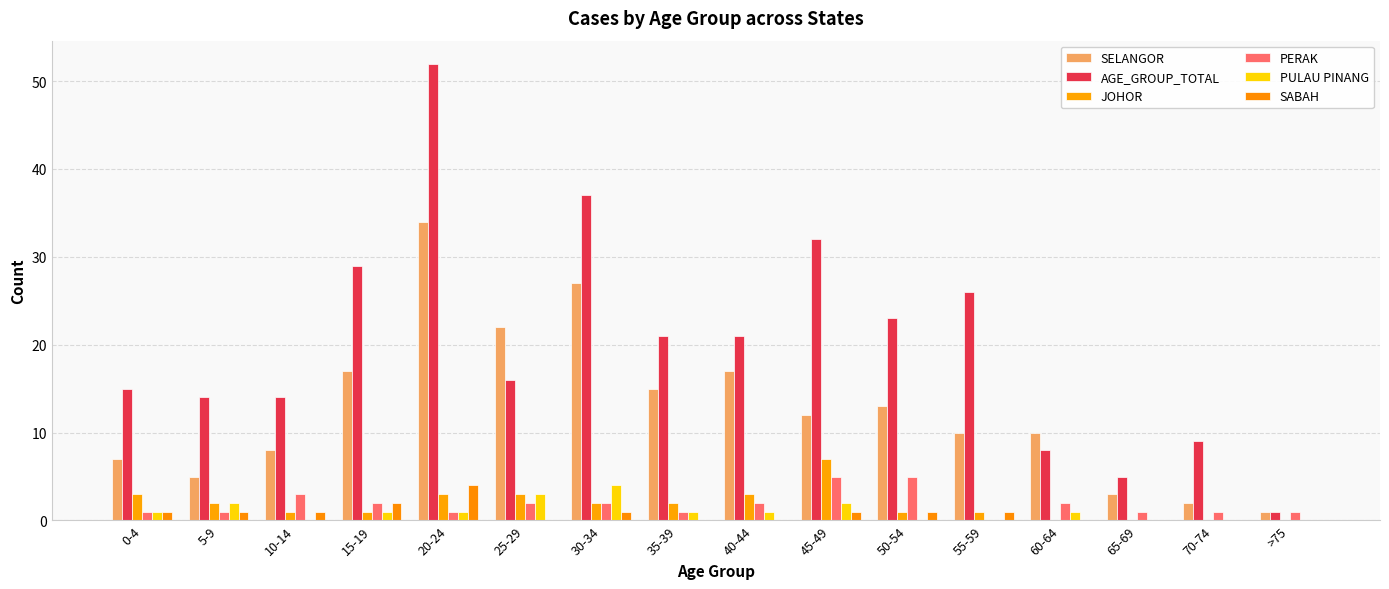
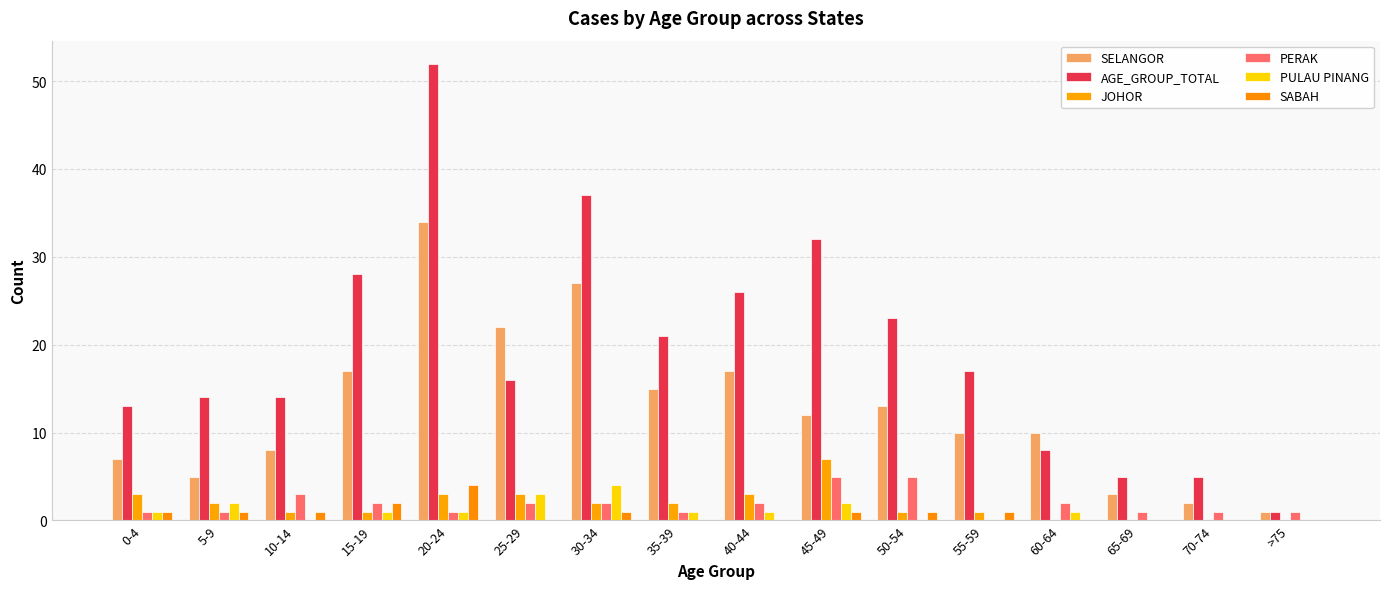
  {
    "AGE_GROUP_TOTAL": {
-     "0-4": 15,
+     "0-4": 13,
      "5-9": 14,
      "10-14": 14,
-     "15-19": 29,
+     "15-19": 28,
      "20-24": 52,
      "25-29": 16,
      "30-34": 37,
      "35-39": 21,
-     "40-44": 21,
+     "40-44": 26,
      "45-49": 32,
      "50-54": 23,
-     "55-59": 26,
+     "55-59": 17,
      "60-64": 8,
      "65-69": 5,
-     "70-74": 9,
+     "70-74": 5,
      ">75": 1
    }
  }
